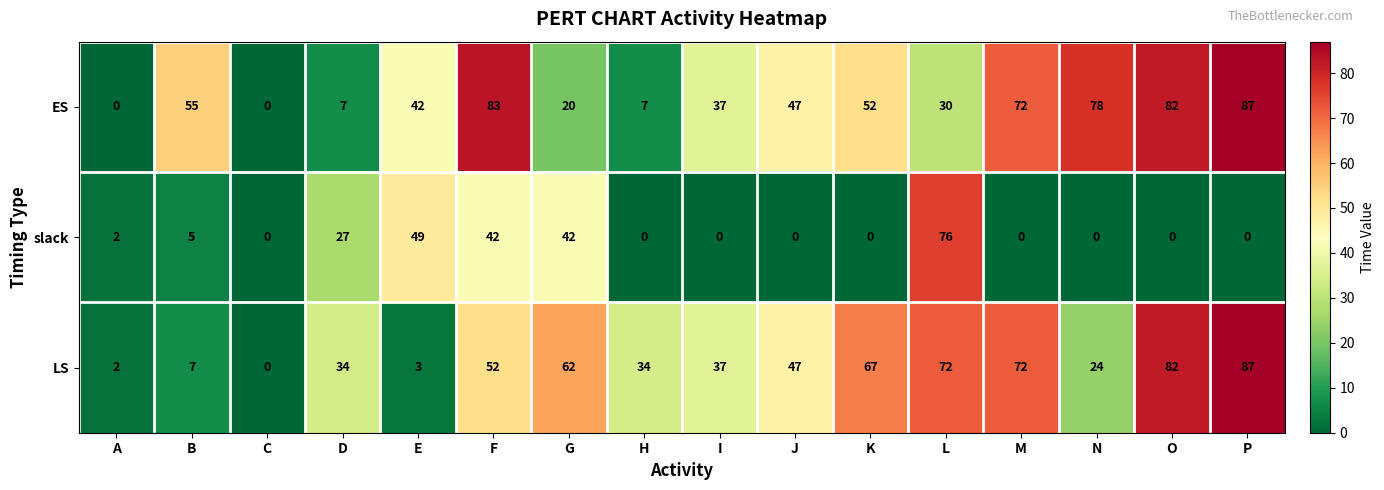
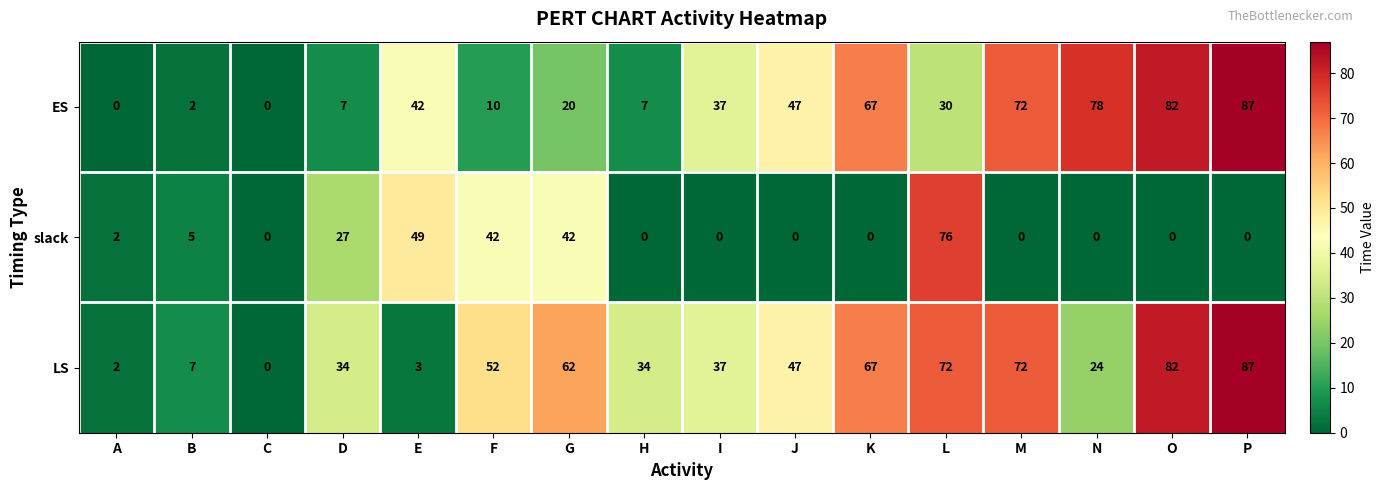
  {
    "ES": {
      "A": 0,
-     "B": 55,
+     "B": 2,
      "C": 0,
      "D": 7,
      "E": 42,
-     "F": 83,
+     "F": 10,
      "G": 20,
      "H": 7,
      "I": 37,
      "J": 47,
-     "K": 52,
+     "K": 67,
      "L": 30,
      "M": 72,
      "N": 78,
      "O": 82,
      "P": 87
    },
    "slack": {
      "A": 2,
      "B": 5,
      "C": 0,
      "D": 27,
      "E": 49,
      "F": 42,
      "G": 42,
      "H": 0,
      "I": 0,
      "J": 0,
      "K": 0,
      "L": 76,
      "M": 0,
      "N": 0,
      "O": 0,
      "P": 0
    },
    "LS": {
      "A": 2,
      "B": 7,
      "C": 0,
      "D": 34,
      "E": 3,
      "F": 52,
      "G": 62,
      "H": 34,
      "I": 37,
      "J": 47,
      "K": 67,
      "L": 72,
      "M": 72,
      "N": 24,
      "O": 82,
      "P": 87
    }
  }
